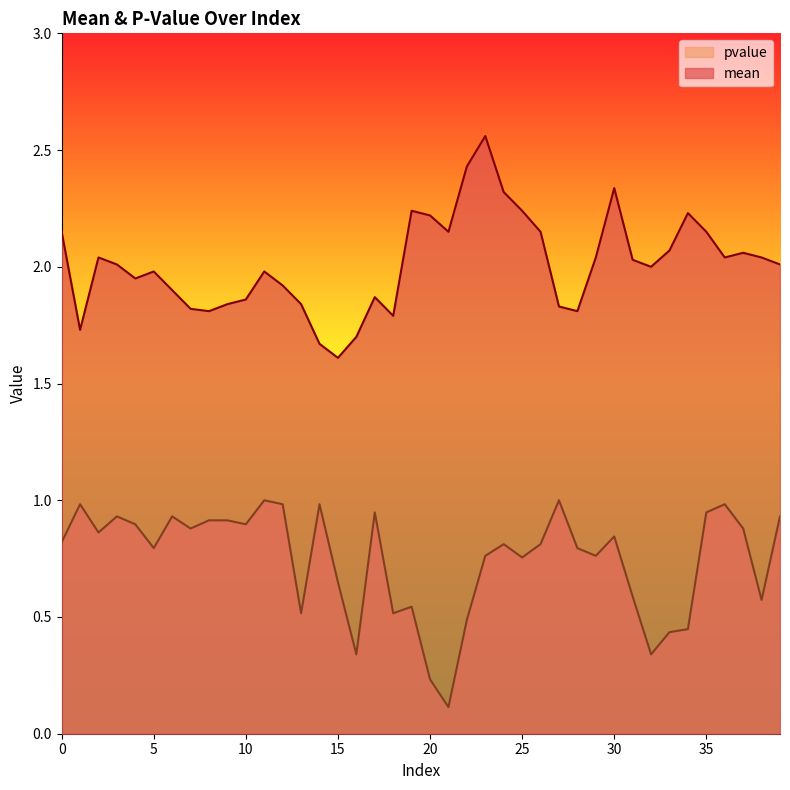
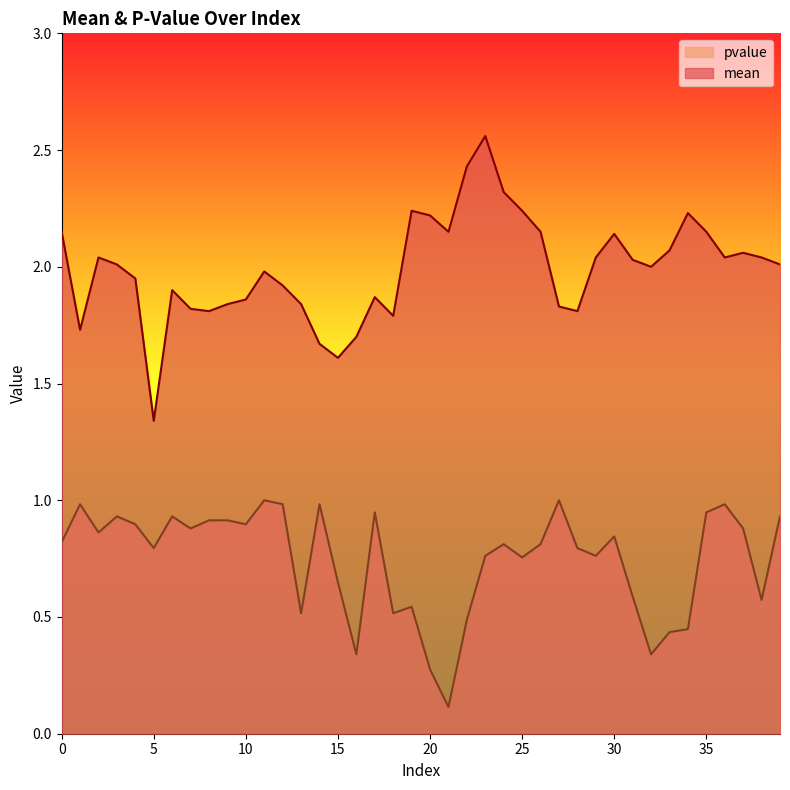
  {
    "pvalue": {
      "0": 0.82,
      "5": 0.80,
      "10": 0.90,
      "15": 0.65,
-     "20": 0.23,
+     "20": 0.28,
      "25": 0.76,
      "30": 0.85,
      "35": 0.95
    },
    "mean": {
      "0": 2.15,
-     "5": 1.98,
+     "5": 1.34,
      "10": 1.86,
      "15": 1.61,
      "20": 2.22,
      "25": 2.24,
-     "30": 2.34,
+     "30": 2.14,
      "35": 2.15
    }
  }
